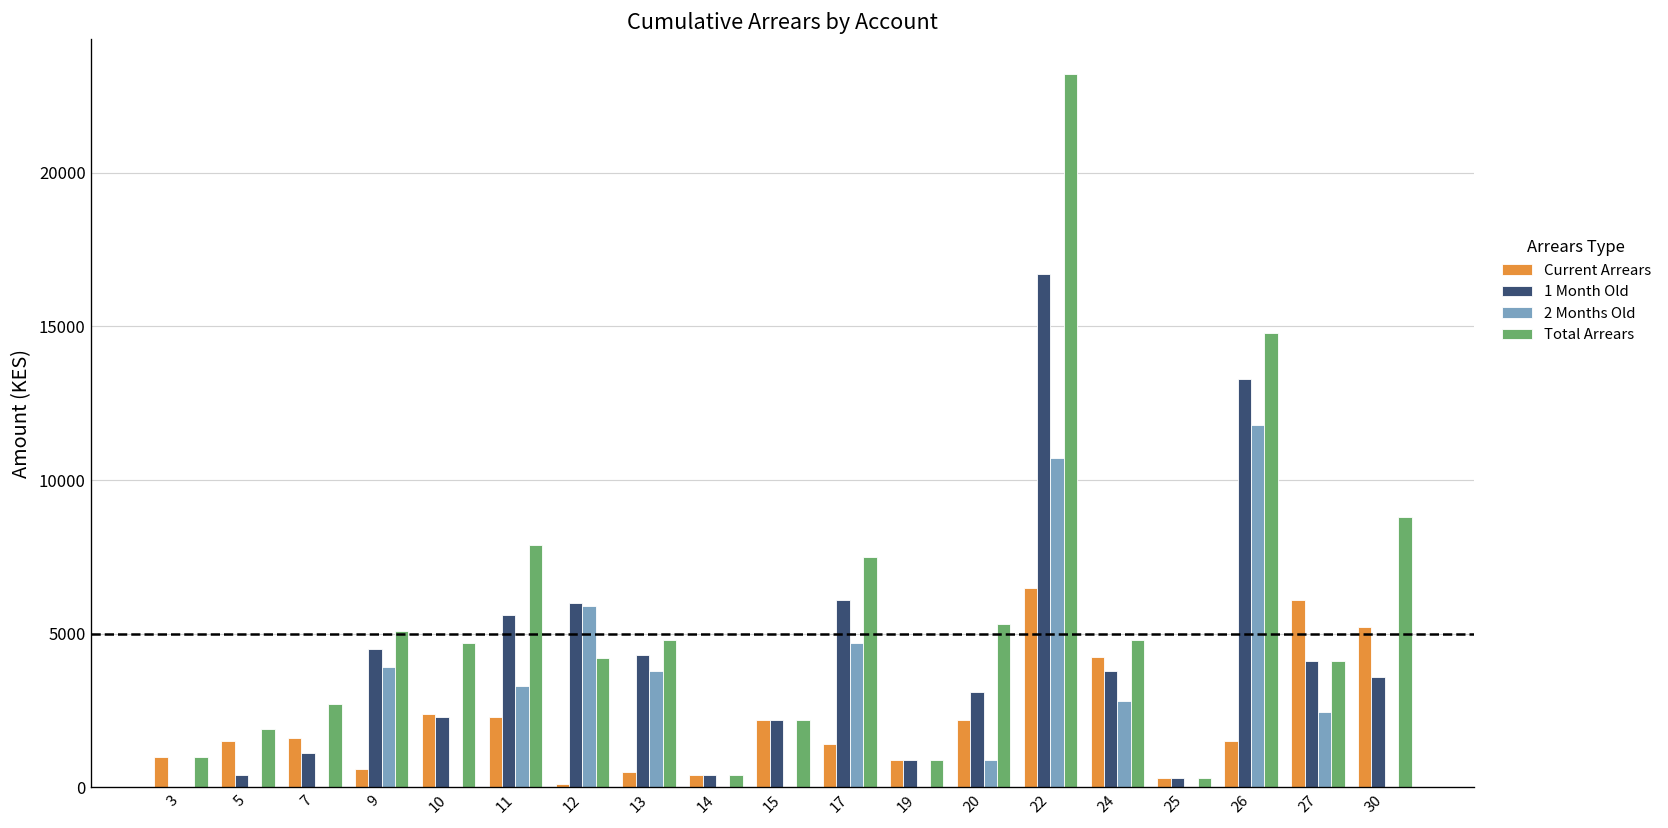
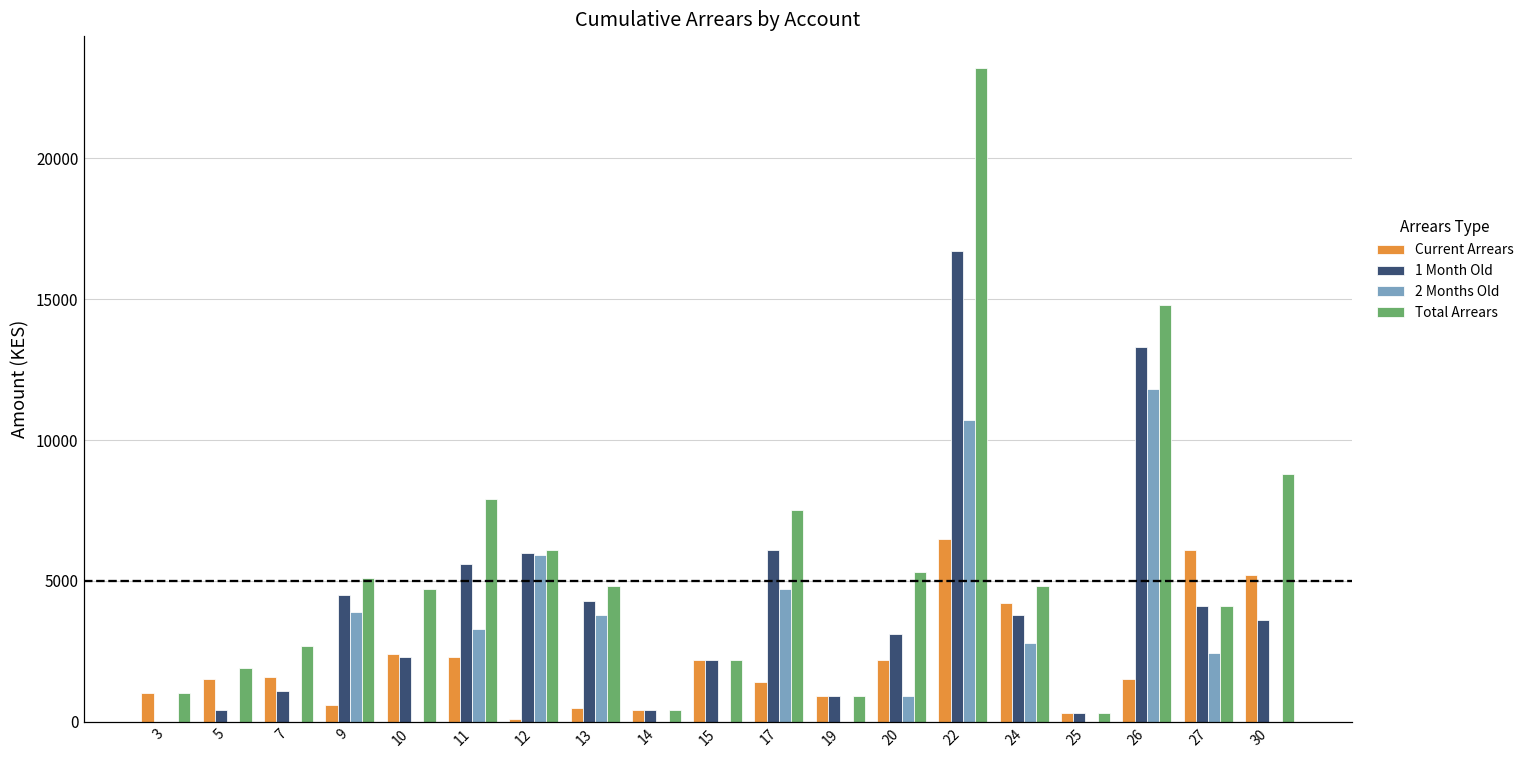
  {
    "Current Arrears": {
      "3": 1000,
      "5": 1500,
      "7": 1600,
      "9": 600,
      "10": 2400,
      "11": 2300,
      "12": 100,
      "13": 500,
      "14": 400,
      "15": 2200,
      "17": 1400,
      "19": 900,
      "20": 2200,
      "22": 6500,
      "24": 4200,
      "25": 300,
      "26": 1500,
      "27": 6100,
      "30": 5200
    },
    "1 Month Old": {
      "3": 0,
      "5": 400,
      "7": 1100,
      "9": 4500,
      "10": 2300,
      "11": 5600,
      "12": 6000,
      "13": 4300,
      "14": 400,
      "15": 2200,
      "17": 6100,
      "19": 900,
      "20": 3100,
      "22": 16700,
      "24": 3800,
      "25": 300,
      "26": 13300,
      "27": 4100,
      "30": 3600
    },
    "2 Months Old": {
      "3": 0,
      "5": 0,
      "7": 0,
      "9": 3900,
      "10": 0,
      "11": 3300,
      "12": 5900,
      "13": 3800,
      "14": 0,
      "15": 0,
      "17": 4700,
      "19": 0,
      "20": 900,
      "22": 10700,
      "24": 2800,
      "25": 0,
      "26": 11800,
      "27": 2400,
      "30": 0
    },
    "Total Arrears": {
      "3": 1000,
      "5": 1900,
      "7": 2700,
      "9": 5100,
      "10": 4700,
      "11": 7900,
-     "12": 4200,
+     "12": 6100,
      "13": 4800,
      "14": 400,
      "15": 2200,
      "17": 7500,
      "19": 900,
      "20": 5300,
      "22": 23200,
      "24": 4800,
      "25": 300,
      "26": 14800,
      "27": 4100,
      "30": 8800
    }
  }
